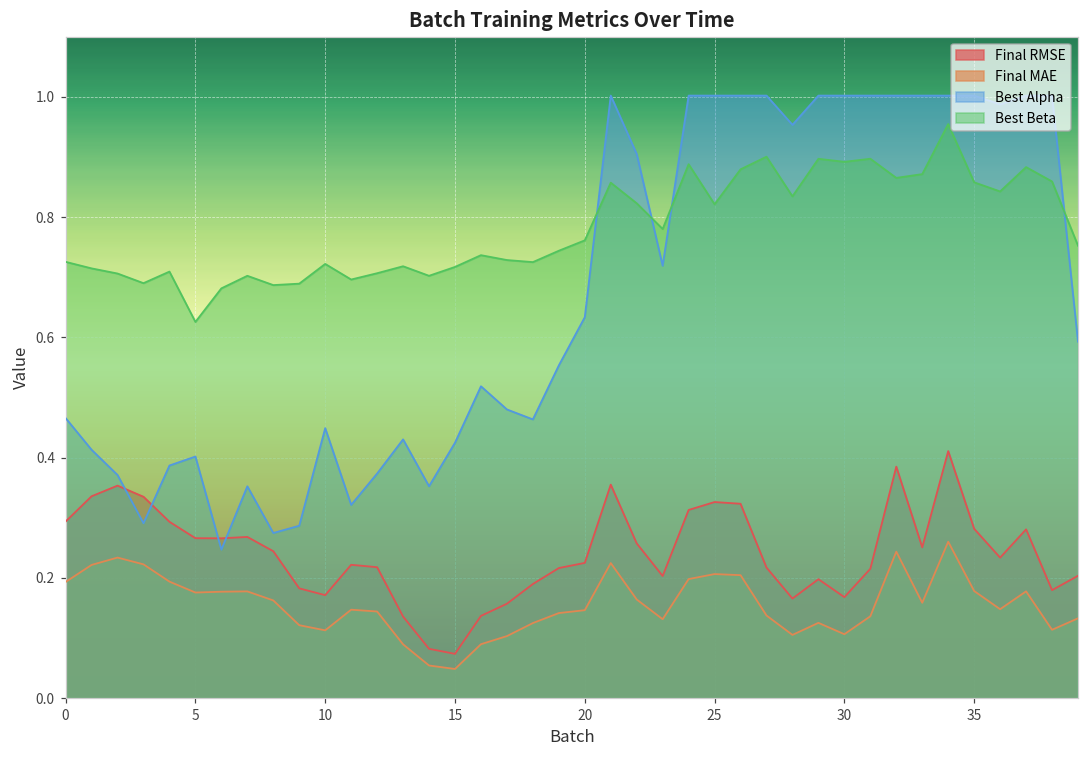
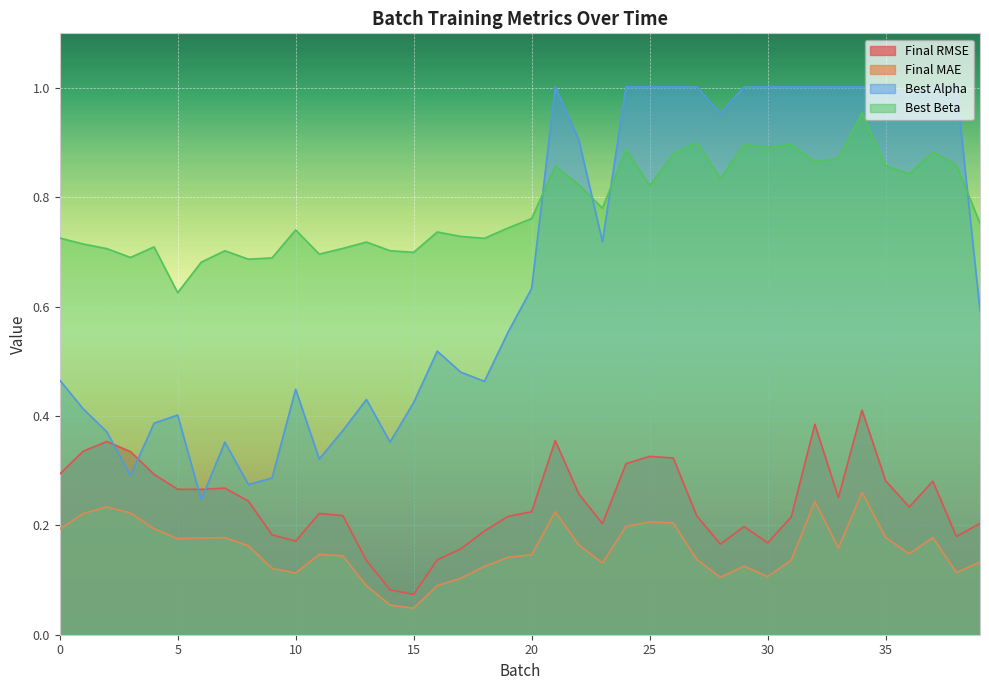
  {
    "Best Alpha": {
      "0": 0.47,
      "5": 0.40,
      "10": 0.45,
      "15": 0.42,
      "20": 0.63,
      "25": 1.00,
      "30": 1.00
    },
    "Best Beta": {
      "0": 0.73,
      "5": 0.63,
-     "10": 0.72,
-     "15": 0.72,
+     "10": 0.74,
+     "15": 0.70,
      "20": 0.76,
      "25": 0.82,
      "30": 0.89,
      "35": 0.86
    }
  }
